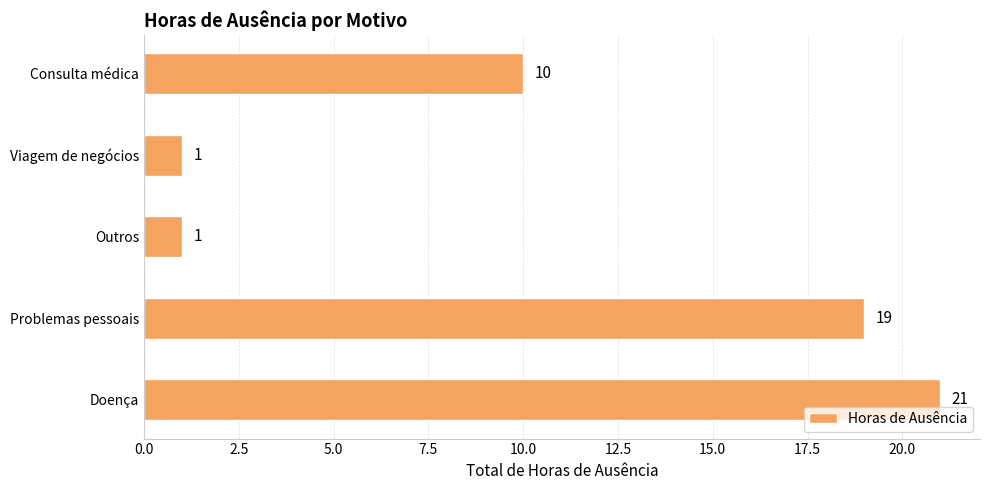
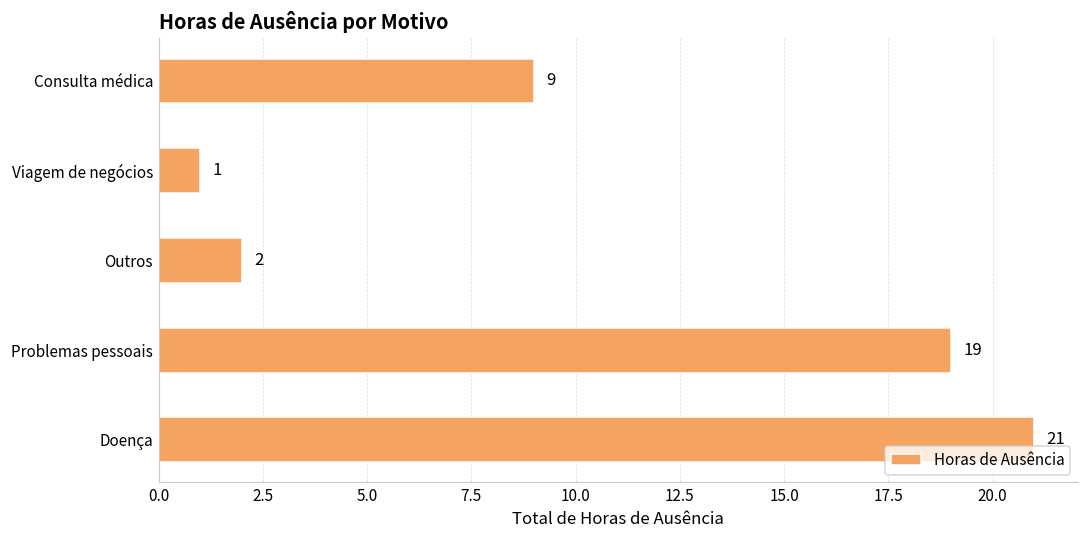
  {
-   "Consulta médica": 10,
+   "Consulta médica": 9,
    "Viagem de negócios": 1,
-   "Outros": 1,
+   "Outros": 2,
    "Problemas pessoais": 19
  }
